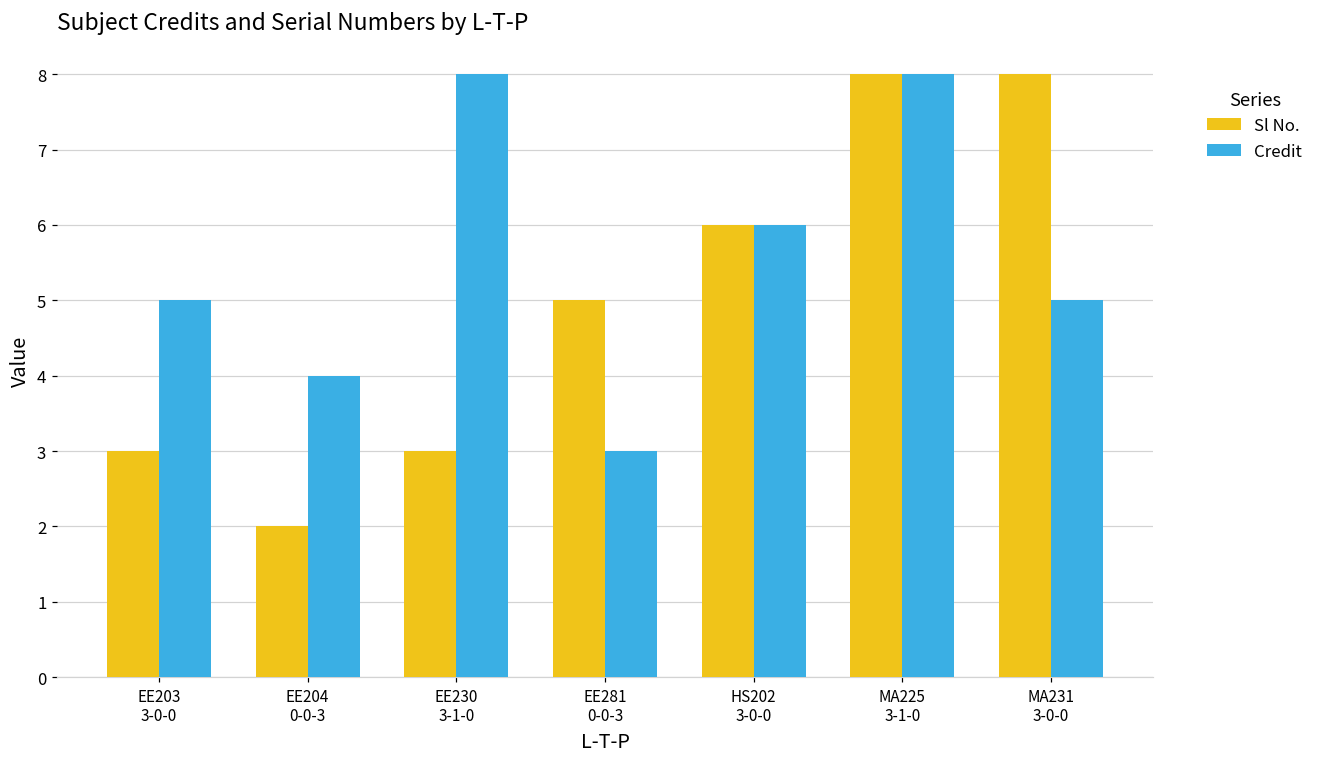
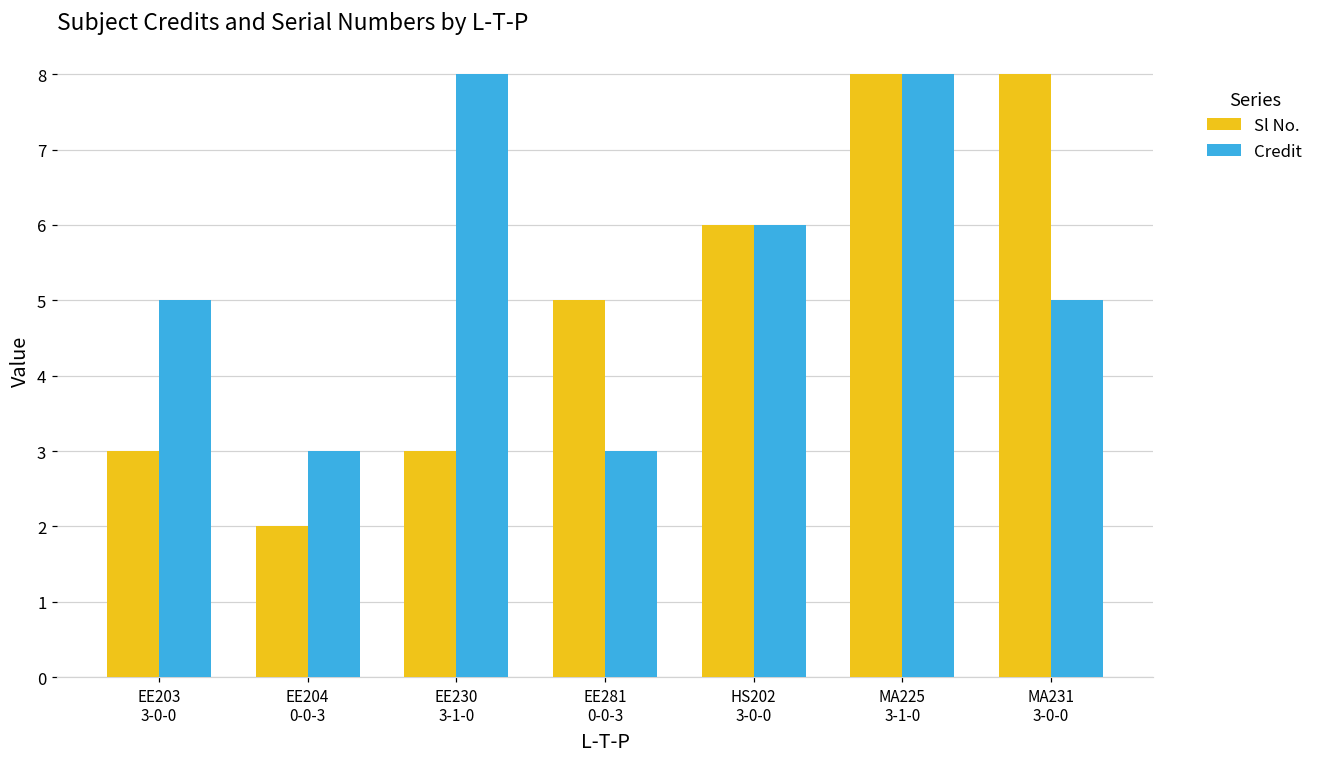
  {
    "Sl No.": {
      "EE203 3-0-0": 3,
      "EE204 0-0-3": 2,
      "EE230 3-1-0": 3,
      "EE281 0-0-3": 5,
      "HS202 3-0-0": 6,
      "MA225 3-1-0": 8,
      "MA231 3-0-0": 8
    },
    "Credit": {
      "EE203 3-0-0": 5,
-     "EE204 0-0-3": 4,
+     "EE204 0-0-3": 3,
      "EE230 3-1-0": 8,
      "EE281 0-0-3": 3,
      "HS202 3-0-0": 6,
      "MA225 3-1-0": 8,
      "MA231 3-0-0": 5
    }
  }
